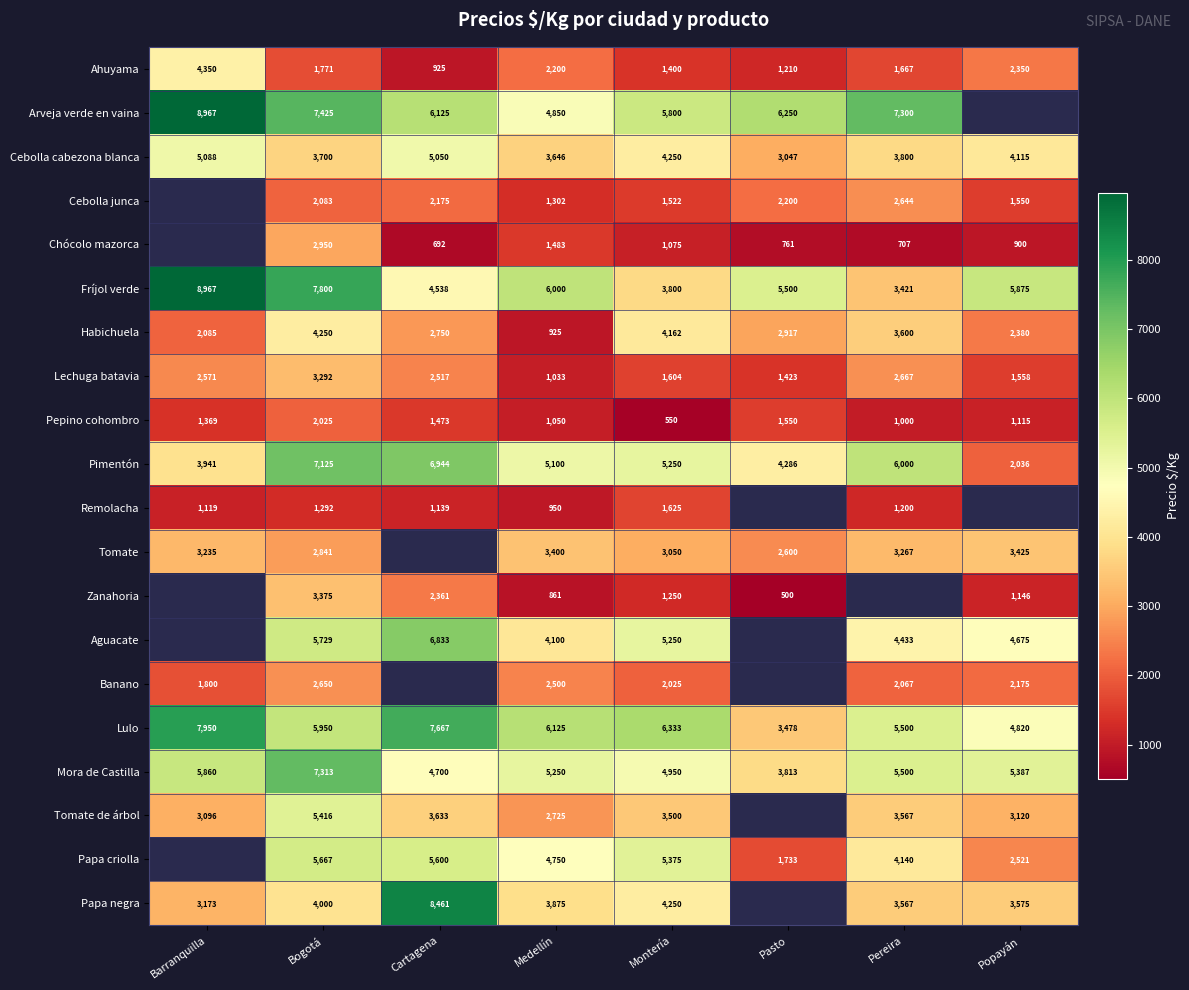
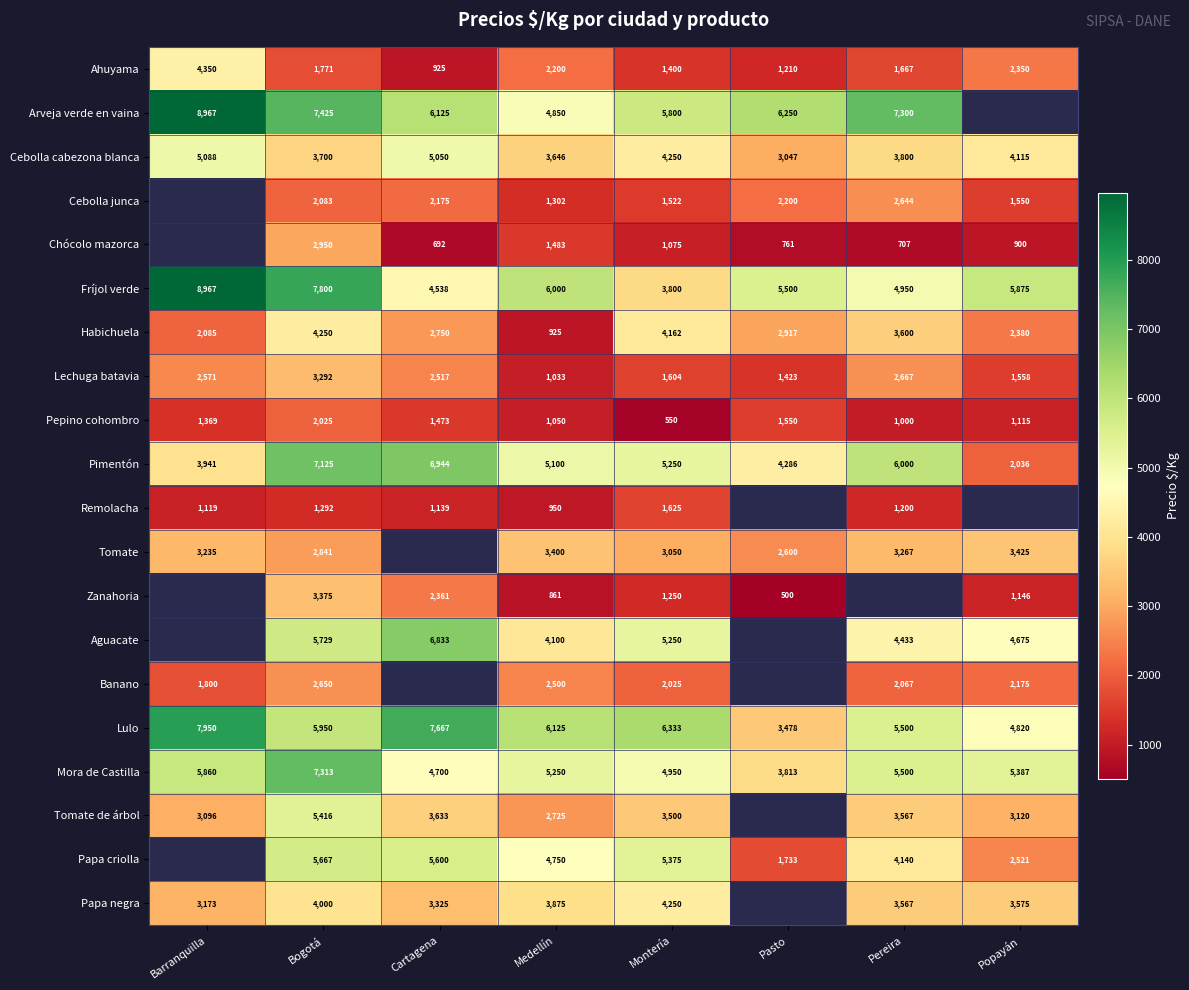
  {
    "Ahuyama": {
      "Barranquilla": "4,350",
      "Bogotá": "1,771",
      "Cartagena": "925",
      "Medellín": "2,200",
      "Montería": "1,400",
      "Pasto": "1,210",
      "Pereira": "1,667",
      "Popayán": "2,350"
    },
    "Arveja verde en vaina": {
      "Barranquilla": "8,967",
      "Bogotá": "7,425",
      "Cartagena": "6,125",
      "Medellín": "4,850",
      "Montería": "5,800",
      "Pasto": "6,250",
      "Pereira": "7,300"
    },
    "Cebolla cabezona blanca": {
      "Barranquilla": "5,088",
      "Bogotá": "3,700",
      "Cartagena": "5,050",
      "Medellín": "3,646",
      "Montería": "4,250",
      "Pasto": "3,047",
      "Pereira": "3,800",
      "Popayán": "4,115"
    },
    "Cebolla junca": {
      "Bogotá": "2,083",
      "Cartagena": "2,175",
      "Medellín": "1,302",
      "Montería": "1,522",
      "Pasto": "2,200",
      "Pereira": "2,644",
      "Popayán": "1,550"
    },
    "Chócolo mazorca": {
      "Bogotá": "2,950",
      "Cartagena": "692",
      "Medellín": "1,483",
      "Montería": "1,075",
      "Pasto": "761",
      "Pereira": "707",
      "Popayán": "900"
    },
    "Fríjol verde": {
      "Barranquilla": "8,967",
      "Bogotá": "7,800",
      "Cartagena": "4,538",
      "Medellín": "6,000",
      "Montería": "3,800",
      "Pasto": "5,500",
-     "Pereira": "3,421",
+     "Pereira": "4,950",
      "Popayán": "5,875"
    },
    "Habichuela": {
      "Barranquilla": "2,085",
      "Bogotá": "4,250",
      "Cartagena": "2,750",
      "Medellín": "925",
      "Montería": "4,162",
      "Pasto": "2,917",
      "Pereira": "3,600",
      "Popayán": "2,380"
    },
    "Lechuga batavia": {
      "Barranquilla": "2,571",
      "Bogotá": "3,292",
      "Cartagena": "2,517",
      "Medellín": "1,033",
      "Montería": "1,604",
      "Pasto": "1,423",
      "Pereira": "2,667",
      "Popayán": "1,558"
    },
    "Pepino cohombro": {
      "Barranquilla": "1,369",
      "Bogotá": "2,025",
      "Cartagena": "1,473",
      "Medellín": "1,050",
      "Montería": "550",
      "Pasto": "1,550",
      "Pereira": "1,000",
      "Popayán": "1,115"
    },
    "Pimentón": {
      "Barranquilla": "3,941",
      "Bogotá": "7,125",
      "Cartagena": "6,944",
      "Medellín": "5,100",
      "Montería": "5,250",
      "Pasto": "4,286",
      "Pereira": "6,000",
      "Popayán": "2,036"
    },
    "Remolacha": {
      "Barranquilla": "1,119",
      "Bogotá": "1,292",
      "Cartagena": "1,139",
      "Medellín": "950",
      "Montería": "1,625",
      "Pereira": "1,200"
    },
    "Tomate": {
      "Barranquilla": "3,235",
      "Bogotá": "2,841",
      "Medellín": "3,400",
      "Montería": "3,050",
      "Pasto": "2,600",
      "Pereira": "3,267",
      "Popayán": "3,425"
    },
    "Zanahoria": {
      "Bogotá": "3,375",
      "Cartagena": "2,361",
      "Medellín": "861",
      "Montería": "1,250",
      "Pasto": "500",
      "Popayán": "1,146"
    },
    "Aguacate": {
      "Bogotá": "5,729",
      "Cartagena": "6,833",
      "Medellín": "4,100",
      "Montería": "5,250",
      "Pereira": "4,433",
      "Popayán": "4,675"
    },
    "Banano": {
      "Barranquilla": "1,800",
      "Bogotá": "2,650",
      "Medellín": "2,500",
      "Montería": "2,025",
      "Pereira": "2,067",
      "Popayán": "2,175"
    },
    "Lulo": {
      "Barranquilla": "7,950",
      "Bogotá": "5,950",
      "Cartagena": "7,667",
      "Medellín": "6,125",
      "Montería": "6,333",
      "Pasto": "3,478",
      "Pereira": "5,500",
      "Popayán": "4,820"
    },
    "Mora de Castilla": {
      "Barranquilla": "5,860",
      "Bogotá": "7,313",
      "Cartagena": "4,700",
      "Medellín": "5,250",
      "Montería": "4,950",
      "Pasto": "3,813",
      "Pereira": "5,500",
      "Popayán": "5,387"
    },
    "Tomate de árbol": {
      "Barranquilla": "3,096",
      "Bogotá": "5,416",
      "Cartagena": "3,633",
      "Medellín": "2,725",
      "Montería": "3,500",
      "Pereira": "3,567",
      "Popayán": "3,120"
    },
    "Papa criolla": {
      "Bogotá": "5,667",
      "Cartagena": "5,600",
      "Medellín": "4,750",
      "Montería": "5,375",
      "Pasto": "1,733",
      "Pereira": "4,140",
      "Popayán": "2,521"
    },
    "Papa negra": {
      "Barranquilla": "3,173",
      "Bogotá": "4,000",
-     "Cartagena": "8,461",
+     "Cartagena": "3,325",
      "Medellín": "3,875",
      "Montería": "4,250",
      "Pereira": "3,567",
      "Popayán": "3,575"
    }
  }
